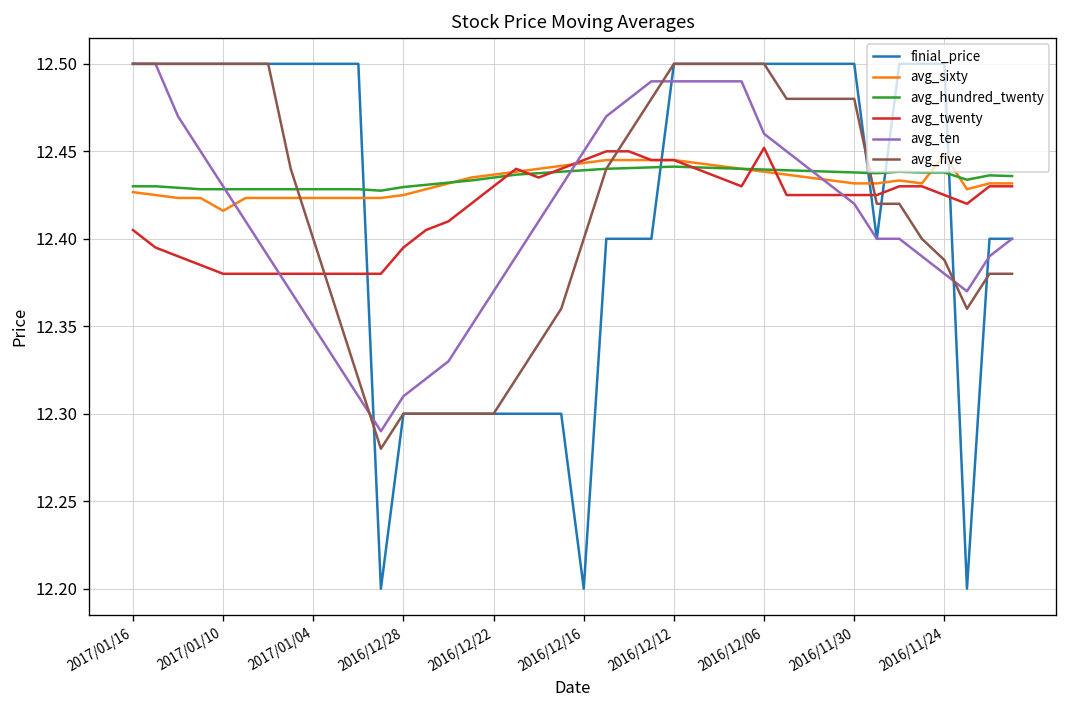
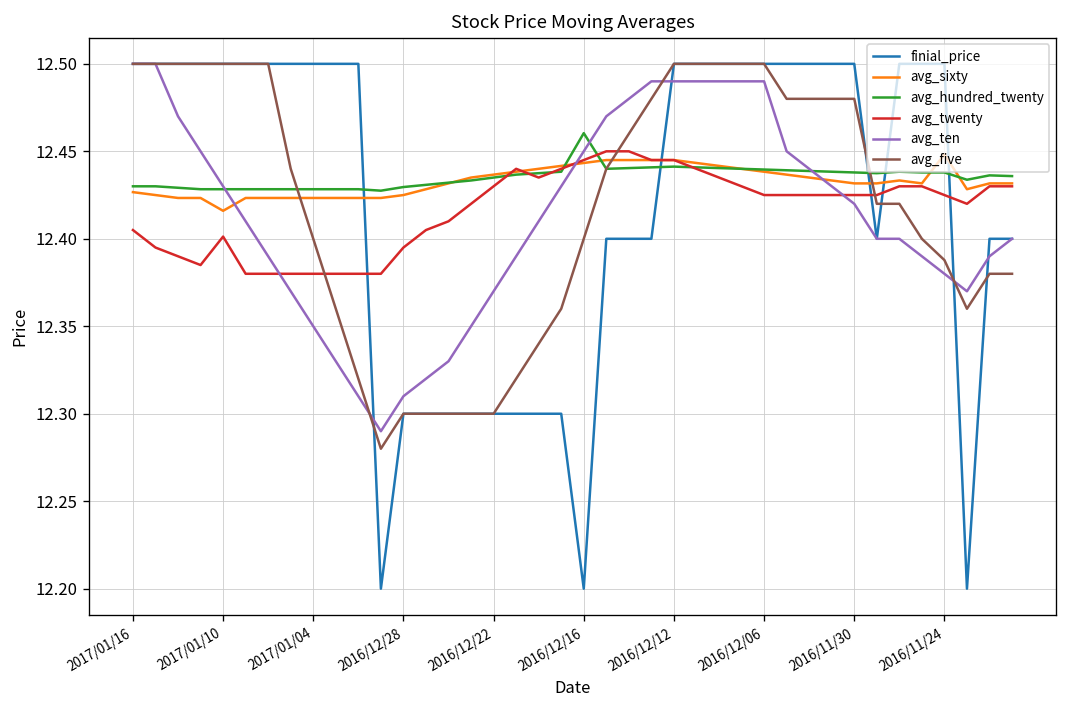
  {
    "finial_price": {
      "2017/01/04": 12.500,
      "2016/12/16": 12.200,
      "2016/11/30": 12.500
    },
    "avg_sixty": {
      "2017/01/16": 12.427,
      "2017/01/10": 12.416,
      "2017/01/04": 12.423,
      "2016/12/28": 12.425,
      "2016/11/30": 12.432
    },
    "avg_hundred_twenty": {
      "2017/01/16": 12.430,
      "2017/01/04": 12.428,
      "2016/12/28": 12.430,
-     "2016/12/16": 12.439,
+     "2016/12/16": 12.460,
      "2016/12/12": 12.441,
      "2016/11/30": 12.438,
      "2016/11/24": 12.438
    },
    "avg_twenty": {
      "2017/01/16": 12.405,
-     "2017/01/10": 12.380,
+     "2017/01/10": 12.401,
      "2017/01/04": 12.380,
      "2016/12/28": 12.395,
      "2016/12/22": 12.430,
-     "2016/12/06": 12.452,
+     "2016/12/06": 12.425,
      "2016/11/30": 12.425,
      "2016/11/24": 12.425
    },
    "avg_ten": {
      "2017/01/04": 12.35,
      "2016/12/28": 12.31,
      "2016/12/22": 12.37,
      "2016/12/16": 12.45,
      "2016/12/12": 12.49,
-     "2016/12/06": 12.46,
+     "2016/12/06": 12.49,
      "2016/11/30": 12.42,
      "2016/11/24": 12.38
    },
    "avg_five": {
      "2017/01/04": 12.400,
      "2016/12/16": 12.400,
      "2016/11/30": 12.480,
      "2016/11/24": 12.388
    }
  }
